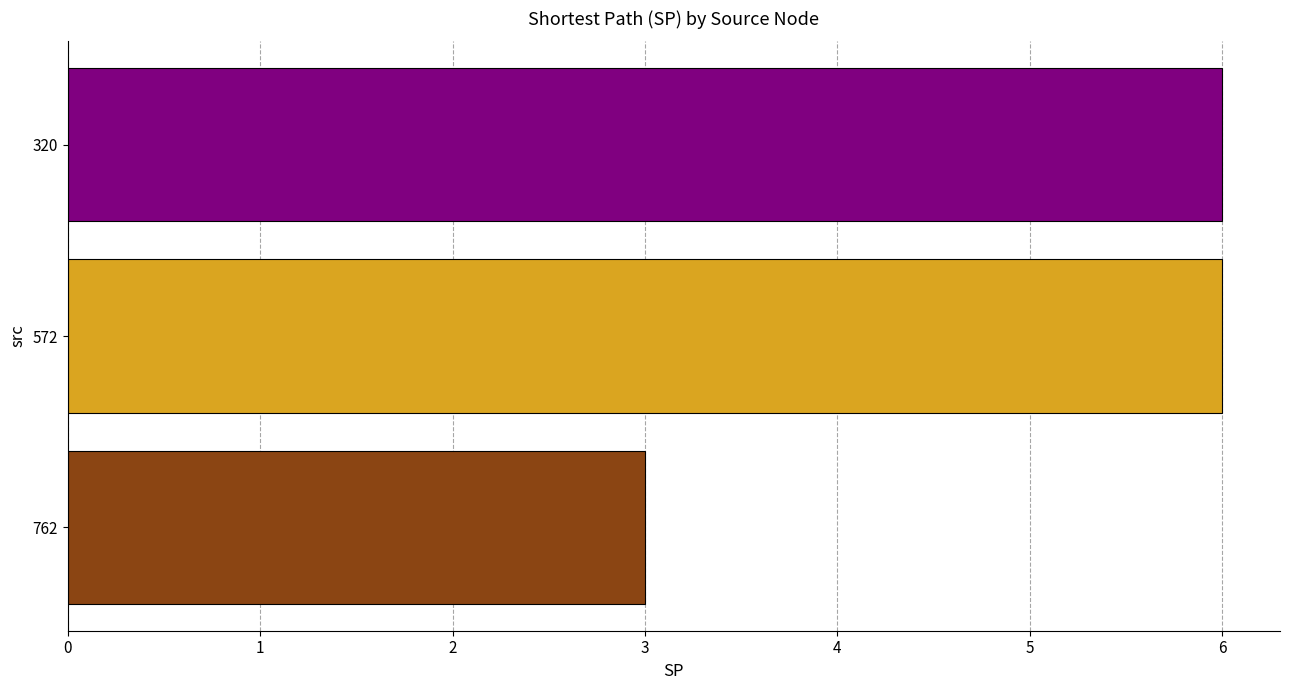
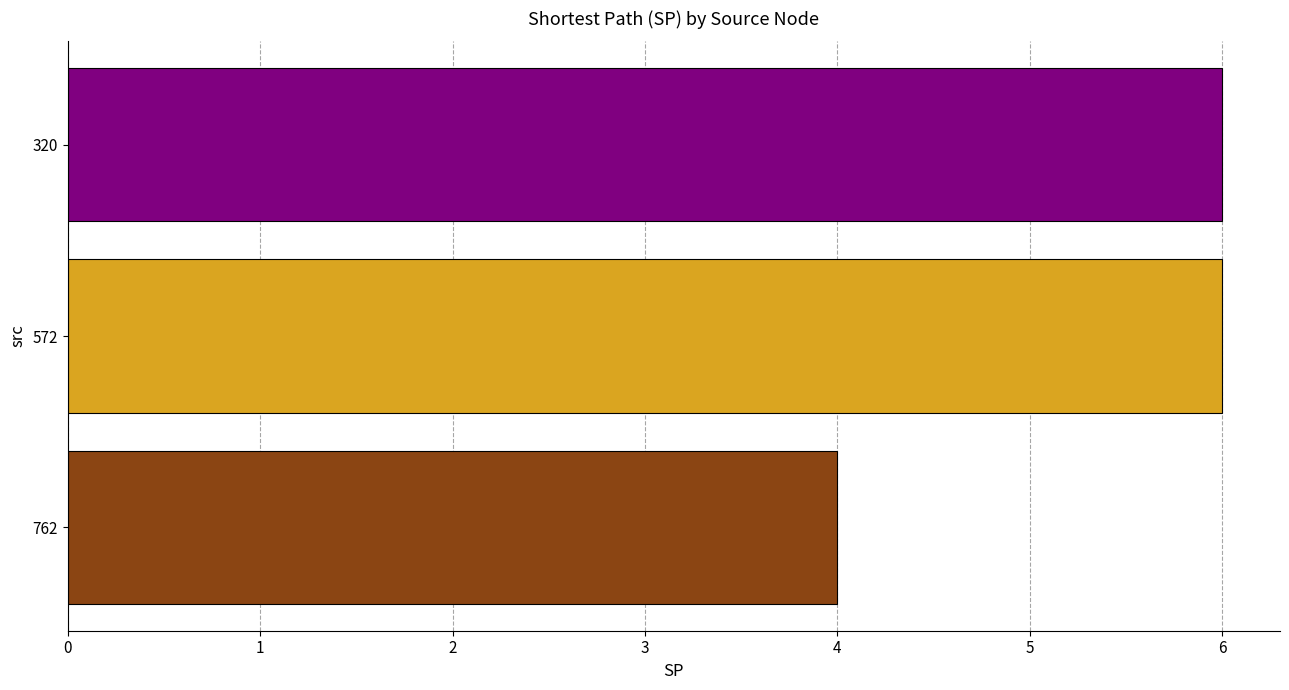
  {
    "320": 6,
    "572": 6,
-   "762": 3
+   "762": 4
  }
